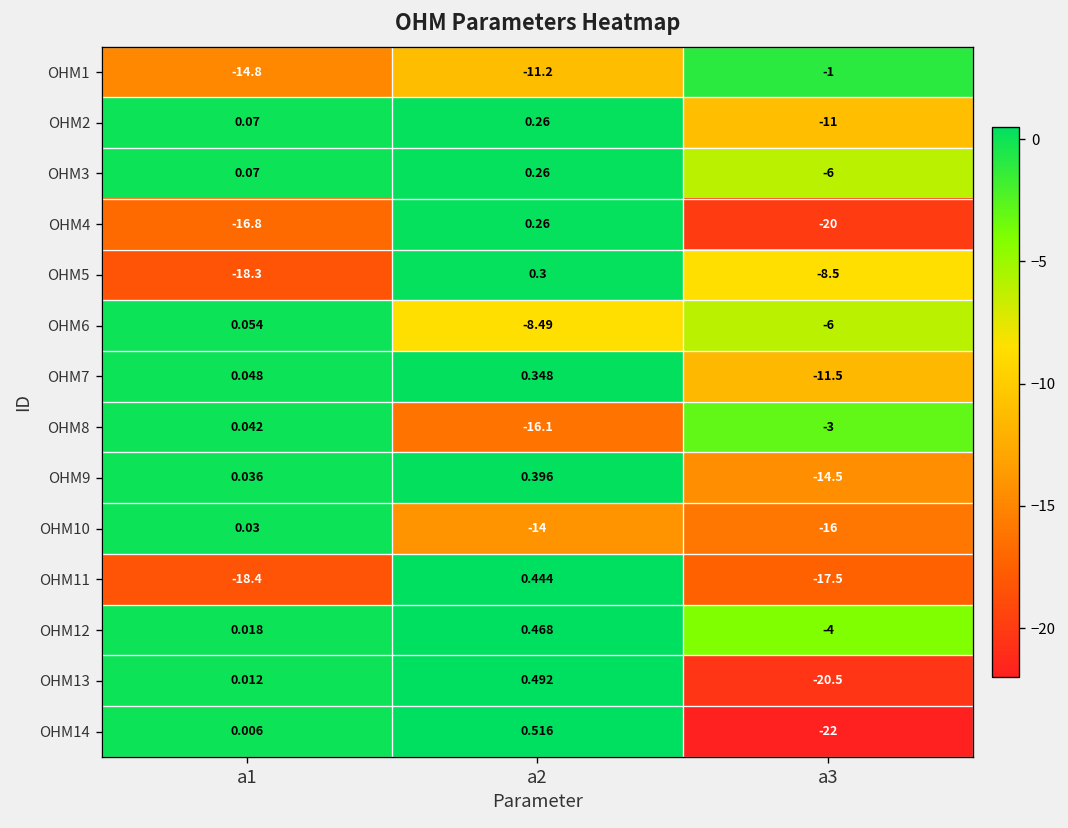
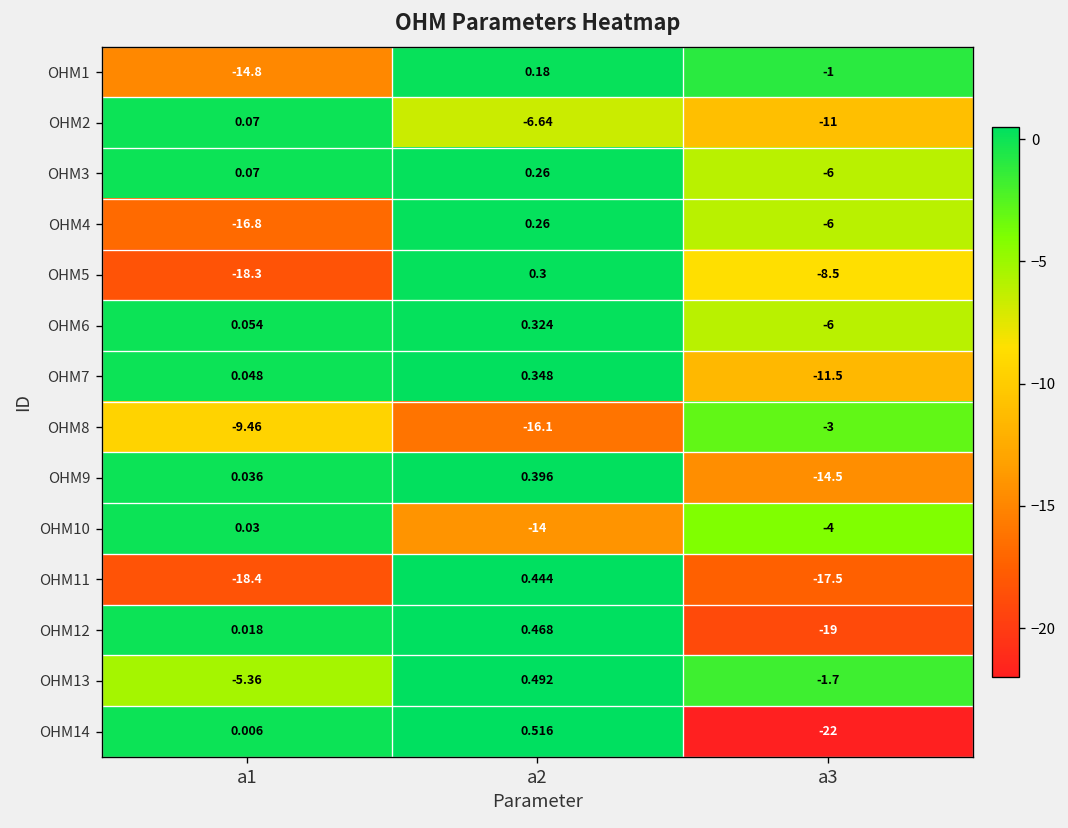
  {
    "OHM1": {
      "a1": -14.8,
-     "a2": -11.2,
+     "a2": 0.18,
      "a3": -1
    },
    "OHM2": {
      "a1": 0.07,
-     "a2": 0.26,
+     "a2": -6.64,
      "a3": -11
    },
    "OHM3": {
      "a1": 0.07,
      "a2": 0.26,
      "a3": -6
    },
    "OHM4": {
      "a1": -16.8,
      "a2": 0.26,
-     "a3": -20
+     "a3": -6
    },
    "OHM5": {
      "a1": -18.3,
      "a2": 0.3,
      "a3": -8.5
    },
    "OHM6": {
      "a1": 0.054,
-     "a2": -8.49,
+     "a2": 0.324,
      "a3": -6
    },
    "OHM7": {
      "a1": 0.048,
      "a2": 0.348,
      "a3": -11.5
    },
    "OHM8": {
-     "a1": 0.042,
+     "a1": -9.46,
      "a2": -16.1,
      "a3": -3
    },
    "OHM9": {
      "a1": 0.036,
      "a2": 0.396,
      "a3": -14.5
    },
    "OHM10": {
      "a1": 0.03,
      "a2": -14,
-     "a3": -16
+     "a3": -4
    },
    "OHM11": {
      "a1": -18.4,
      "a2": 0.444,
      "a3": -17.5
    },
    "OHM12": {
      "a1": 0.018,
      "a2": 0.468,
-     "a3": -4
+     "a3": -19
    },
    "OHM13": {
-     "a1": 0.012,
+     "a1": -5.36,
      "a2": 0.492,
-     "a3": -20.5
+     "a3": -1.7
    },
    "OHM14": {
      "a1": 0.006,
      "a2": 0.516,
      "a3": -22
    }
  }
